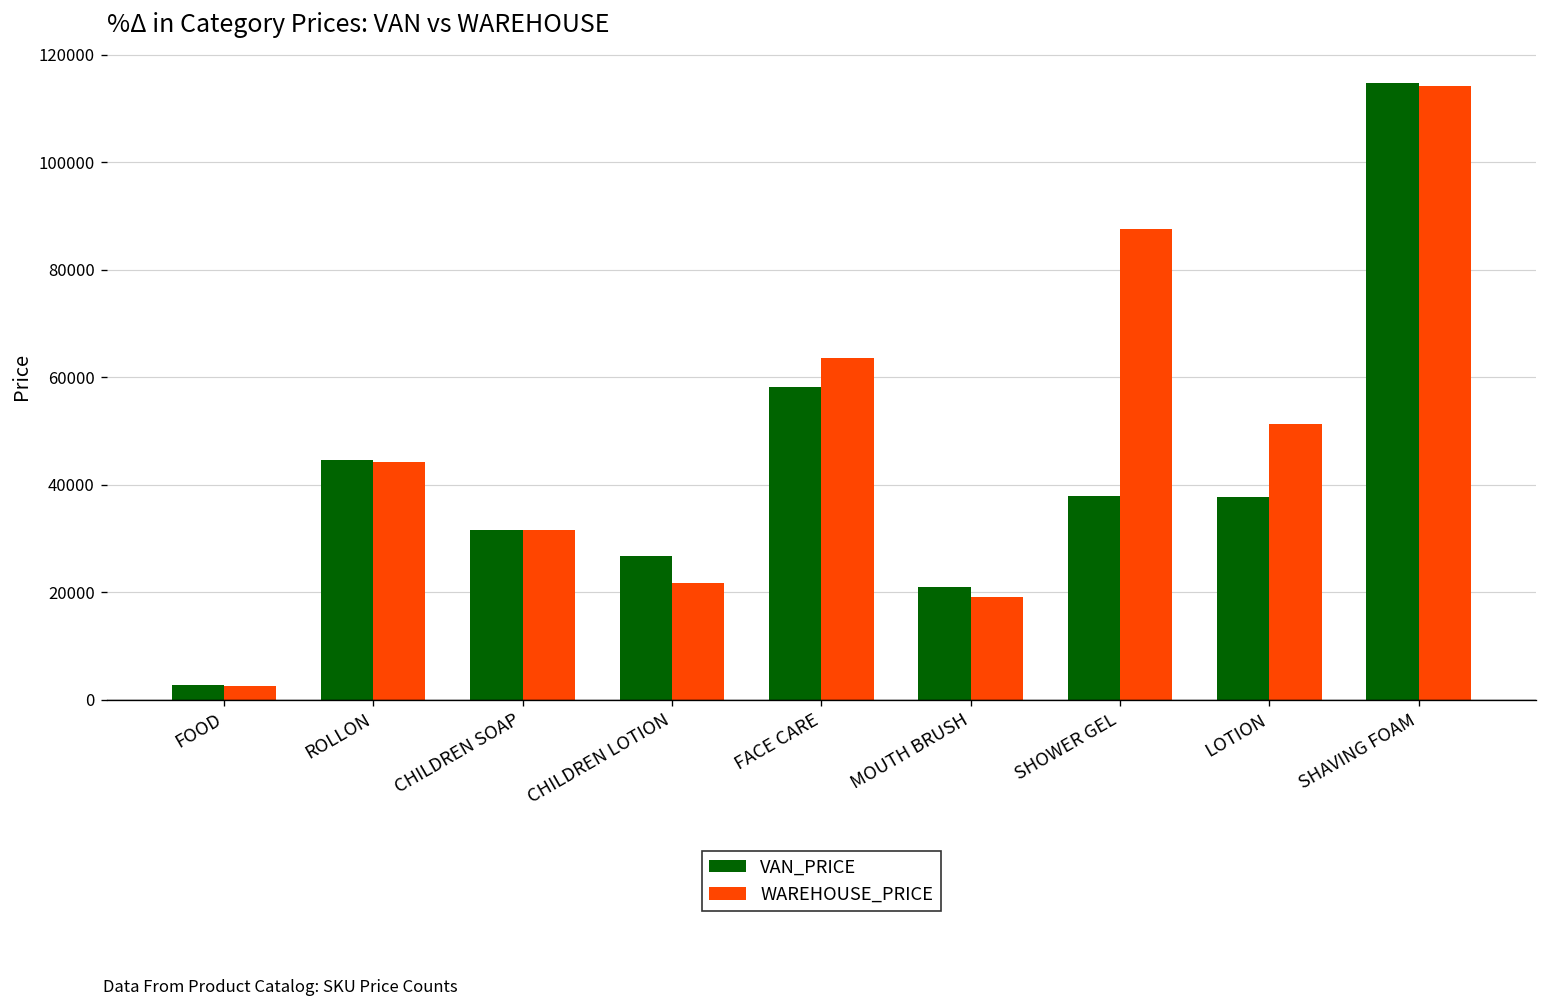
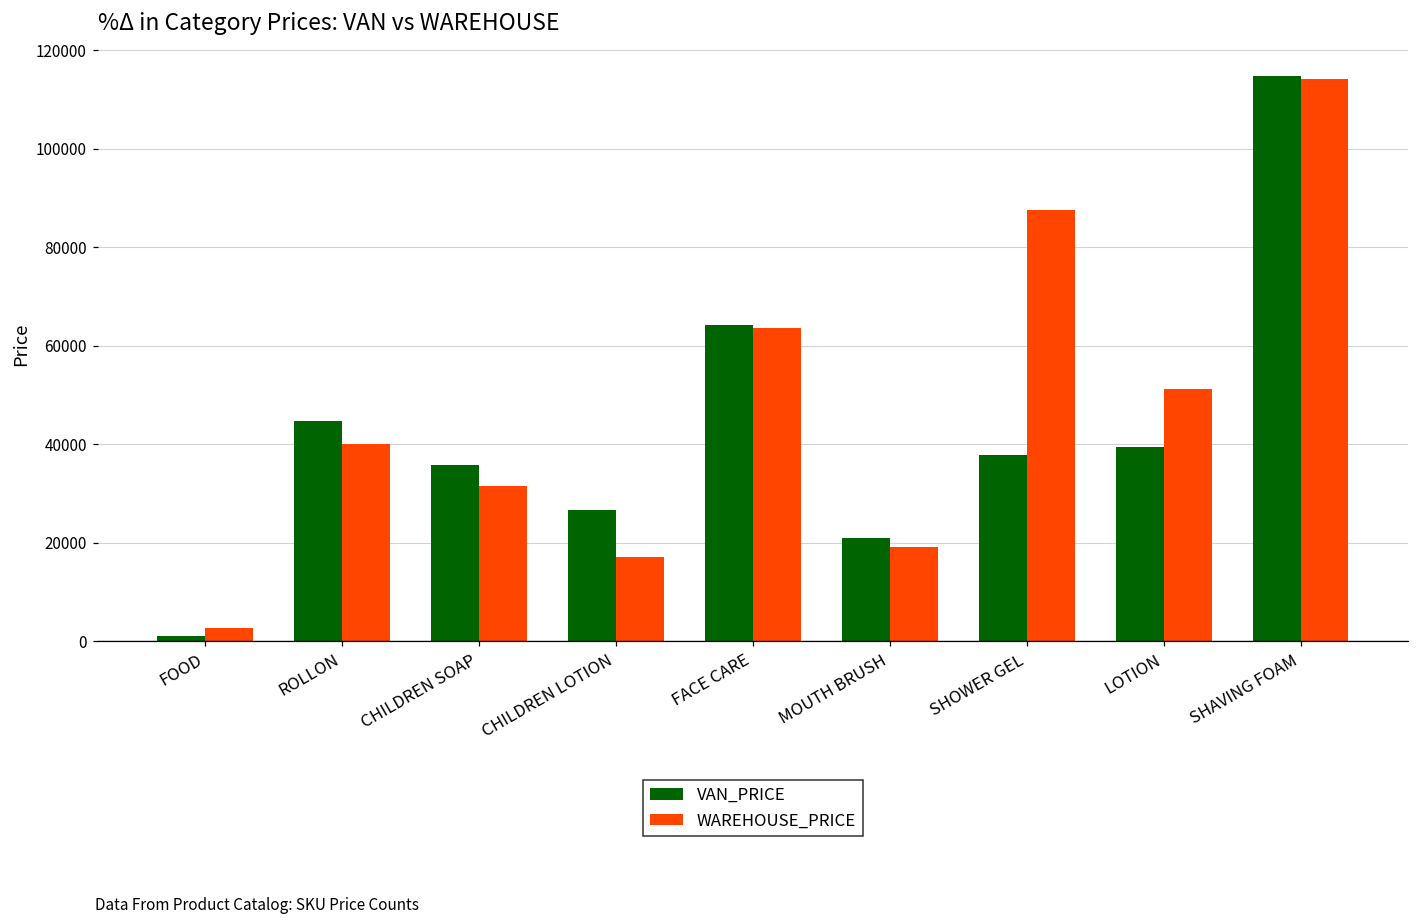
  {
    "VAN_PRICE": {
-     "FOOD": 3000,
+     "FOOD": 1000,
      "ROLLON": 45000,
-     "CHILDREN SOAP": 32000,
+     "CHILDREN SOAP": 36000,
      "CHILDREN LOTION": 27000,
-     "FACE CARE": 58000,
+     "FACE CARE": 64000,
      "MOUTH BRUSH": 21000,
      "SHOWER GEL": 38000,
-     "LOTION": 38000,
+     "LOTION": 40000,
      "SHAVING FOAM": 115000
    },
    "WAREHOUSE_PRICE": {
      "FOOD": 3000,
-     "ROLLON": 44000,
+     "ROLLON": 40000,
      "CHILDREN SOAP": 32000,
-     "CHILDREN LOTION": 22000,
+     "CHILDREN LOTION": 17000,
      "FACE CARE": 64000,
      "MOUTH BRUSH": 19000,
      "SHOWER GEL": 88000,
      "LOTION": 51000,
      "SHAVING FOAM": 114000
    }
  }
